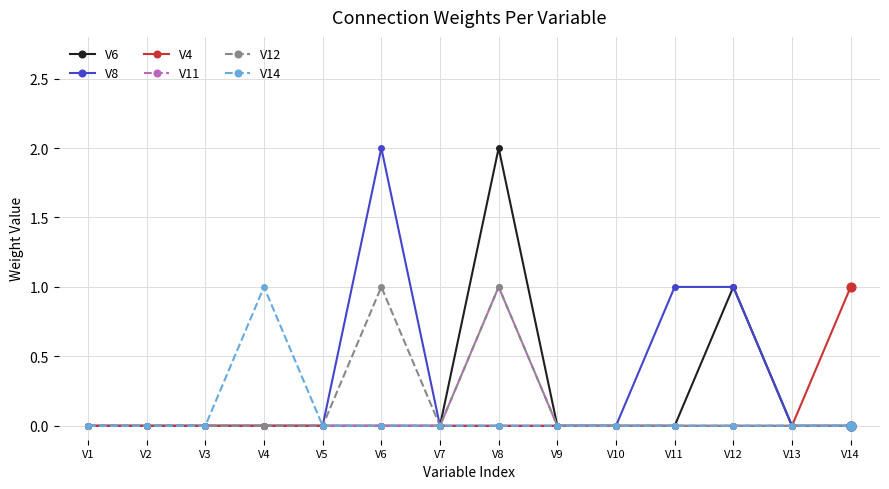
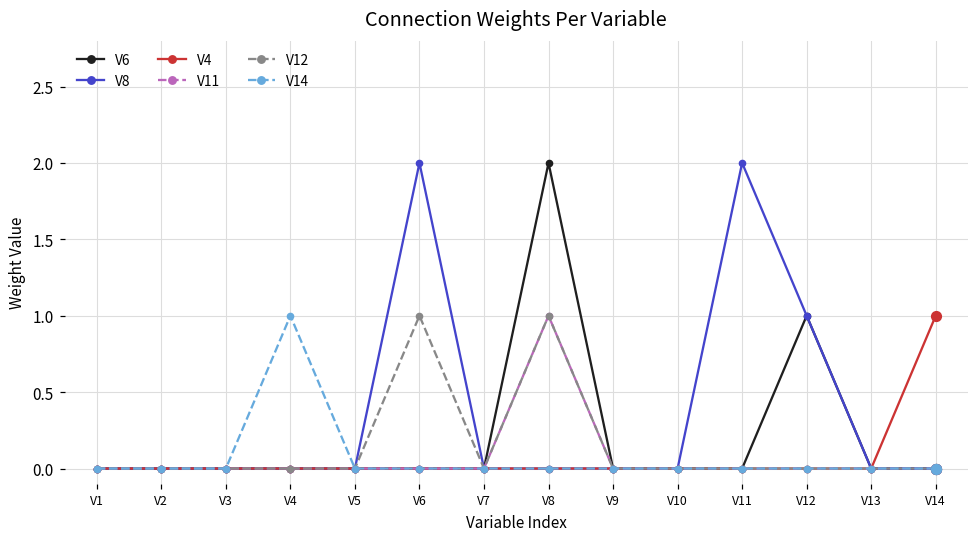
  {
    "V8": {
      "V6": 2,
-     "V11": 1
+     "V11": 2
    },
    "V12": {
      "V6": 1
    },
    "V14": {
      "V4": 1
    }
  }
